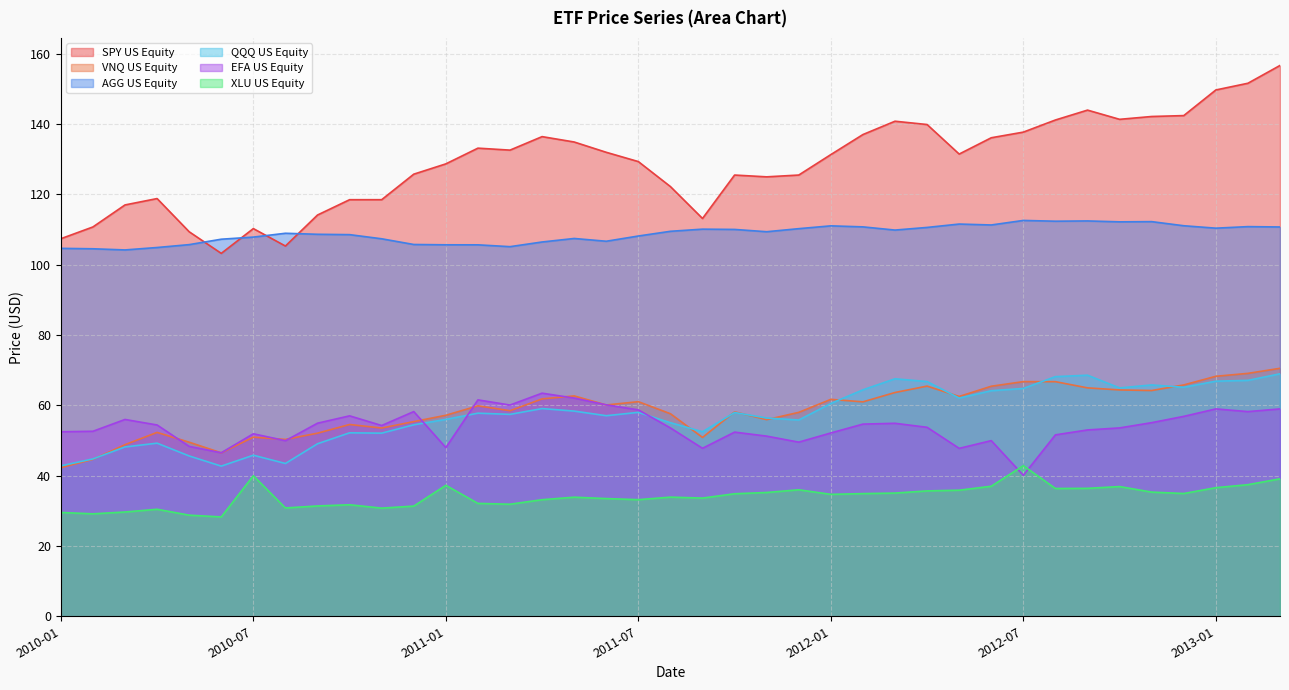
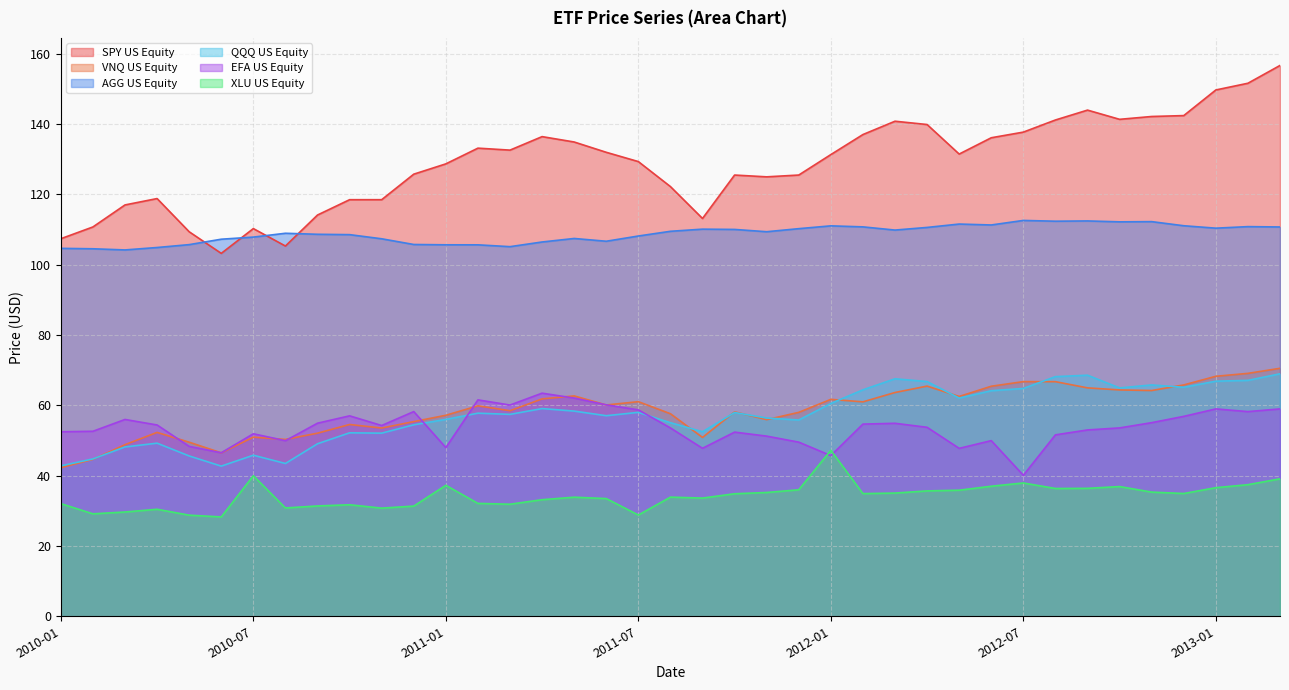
  {
    "EFA US Equity": {
      "2010-01": 52,
      "2010-07": 52,
      "2011-01": 48,
-     "2012-01": 52,
+     "2012-01": 46,
      "2012-07": 40,
      "2013-01": 59
    },
    "XLU US Equity": {
-     "2010-01": 30,
+     "2010-01": 32,
      "2010-07": 40,
      "2011-01": 37,
-     "2011-07": 33,
-     "2012-01": 35,
-     "2012-07": 43,
+     "2011-07": 29,
+     "2012-01": 47,
+     "2012-07": 38,
      "2013-01": 37
    }
  }
